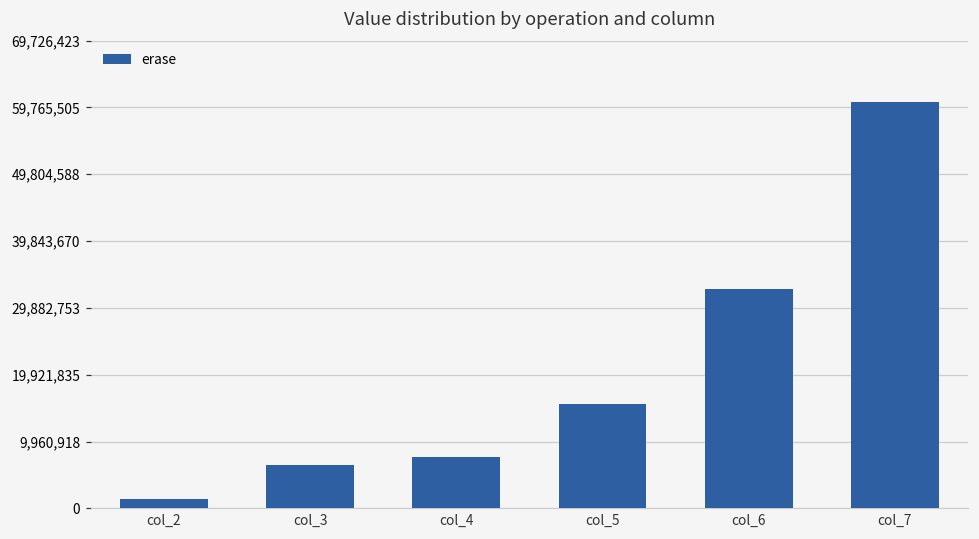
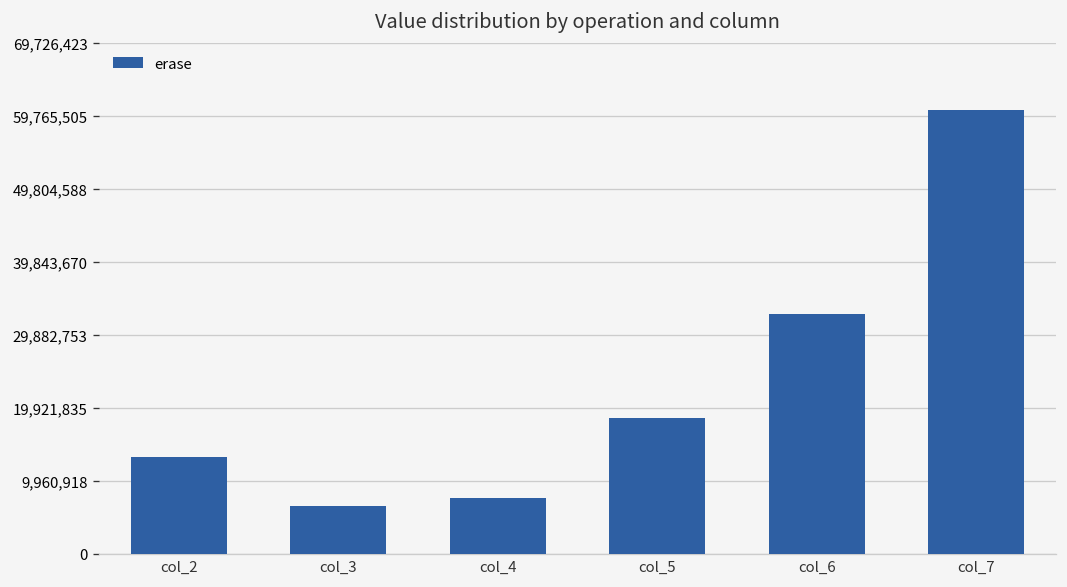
  {
-   "col_2": "1,000,000",
+   "col_2": "13,000,000",
    "col_3": "6,000,000",
    "col_4": "8,000,000",
-   "col_5": "15,000,000",
+   "col_5": "19,000,000",
    "col_6": "33,000,000",
    "col_7": "61,000,000"
  }
